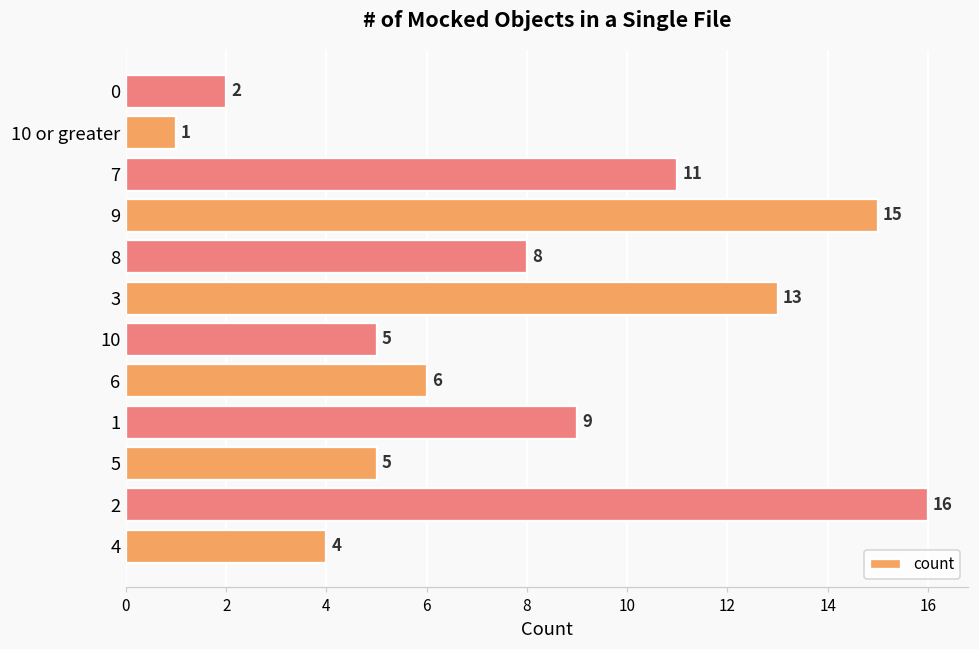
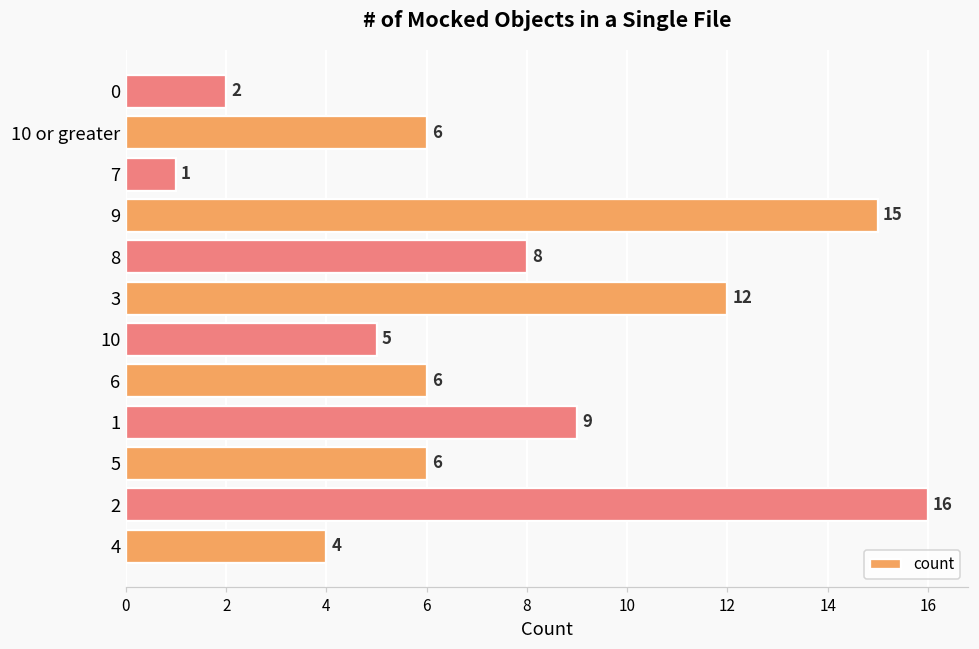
  {
    "0": 2,
-   "10 or greater": 1,
-   "7": 11,
+   "10 or greater": 6,
+   "7": 1,
    "9": 15,
    "8": 8,
-   "3": 13,
+   "3": 12,
    "10": 5,
    "6": 6,
    "1": 9,
-   "5": 5,
+   "5": 6,
    "2": 16,
    "4": 4
  }
